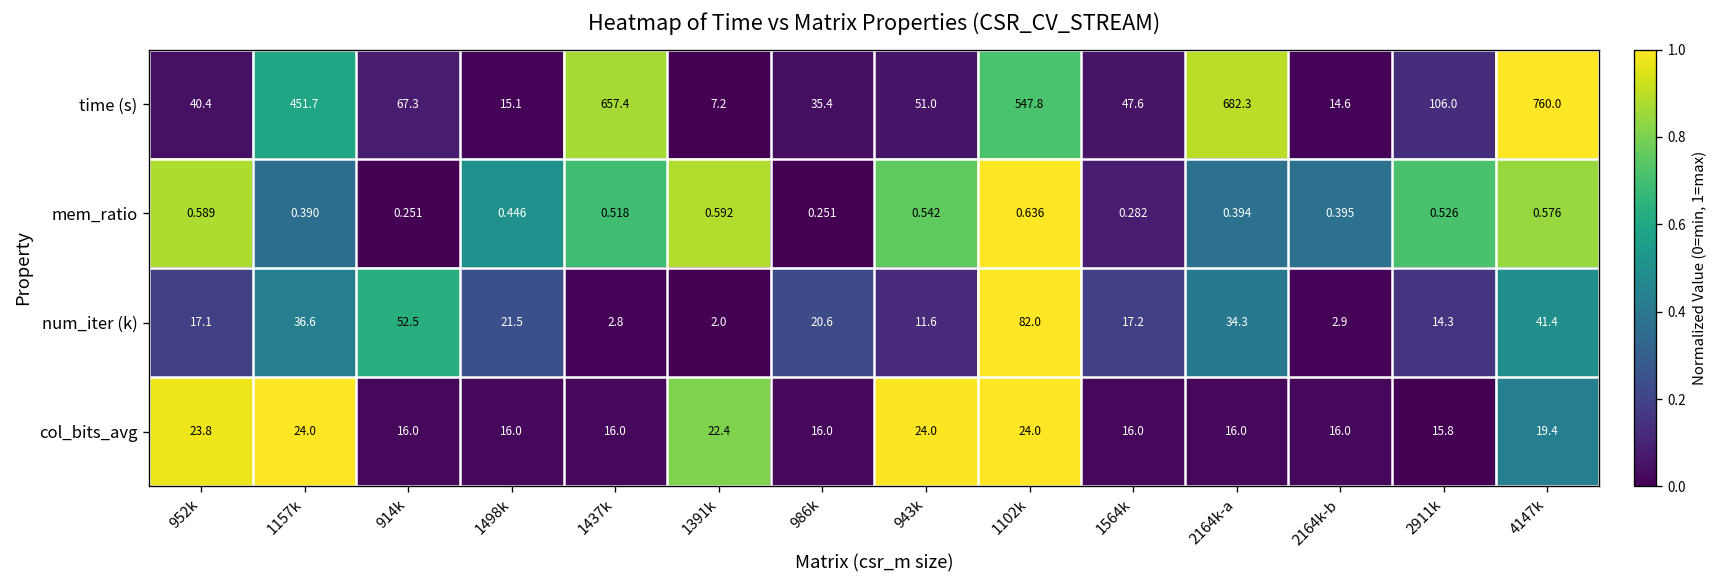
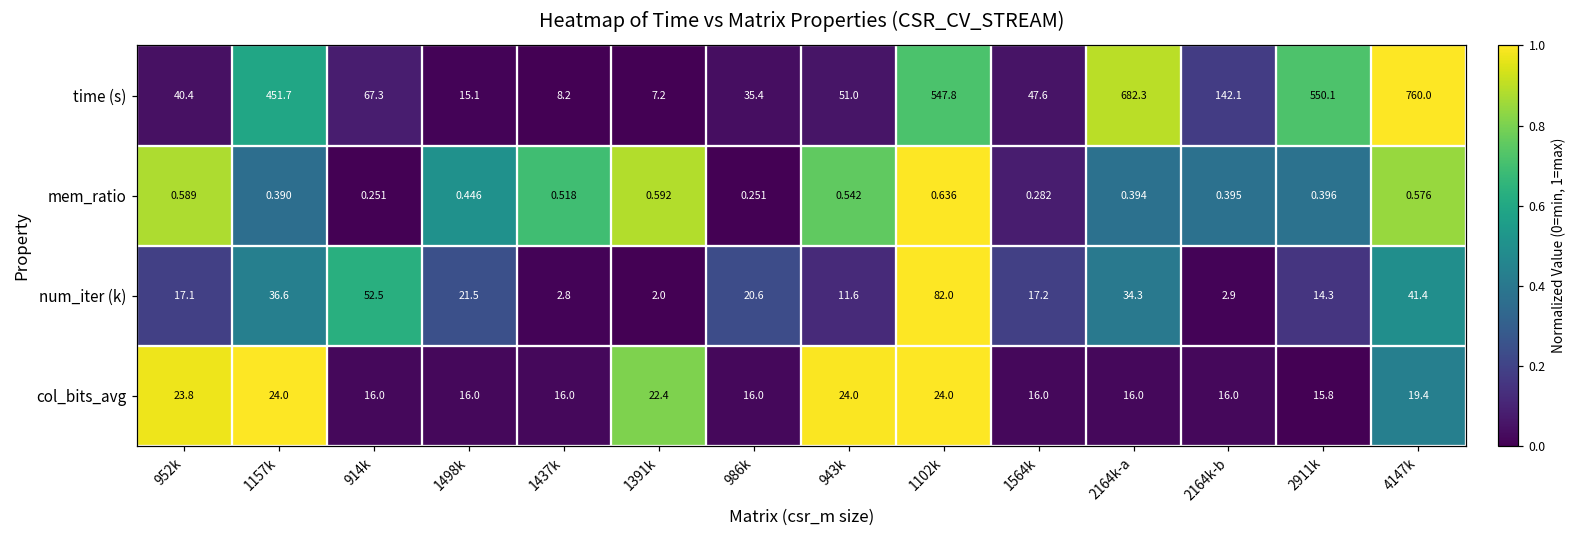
  {
    "time (s)": {
      "952k": 40.4,
      "1157k": 451.7,
      "914k": 67.3,
      "1498k": 15.1,
-     "1437k": 657.4,
+     "1437k": 8.2,
      "1391k": 7.2,
      "986k": 35.4,
      "943k": 51.0,
      "1102k": 547.8,
      "1564k": 47.6,
      "2164k-a": 682.3,
-     "2164k-b": 14.6,
-     "2911k": 106.0,
+     "2164k-b": 142.1,
+     "2911k": 550.1,
      "4147k": 760.0
    },
    "mem_ratio": {
      "952k": 0.589,
      "1157k": 0.390,
      "914k": 0.251,
      "1498k": 0.446,
      "1437k": 0.518,
      "1391k": 0.592,
      "986k": 0.251,
      "943k": 0.542,
      "1102k": 0.636,
      "1564k": 0.282,
      "2164k-a": 0.394,
      "2164k-b": 0.395,
-     "2911k": 0.526,
+     "2911k": 0.396,
      "4147k": 0.576
    },
    "num_iter (k)": {
      "952k": 17.1,
      "1157k": 36.6,
      "914k": 52.5,
      "1498k": 21.5,
      "1437k": 2.8,
      "1391k": 2.0,
      "986k": 20.6,
      "943k": 11.6,
      "1102k": 82.0,
      "1564k": 17.2,
      "2164k-a": 34.3,
      "2164k-b": 2.9,
      "2911k": 14.3,
      "4147k": 41.4
    },
    "col_bits_avg": {
      "952k": 23.8,
      "1157k": 24.0,
      "914k": 16.0,
      "1498k": 16.0,
      "1437k": 16.0,
      "1391k": 22.4,
      "986k": 16.0,
      "943k": 24.0,
      "1102k": 24.0,
      "1564k": 16.0,
      "2164k-a": 16.0,
      "2164k-b": 16.0,
      "2911k": 15.8,
      "4147k": 19.4
    }
  }
